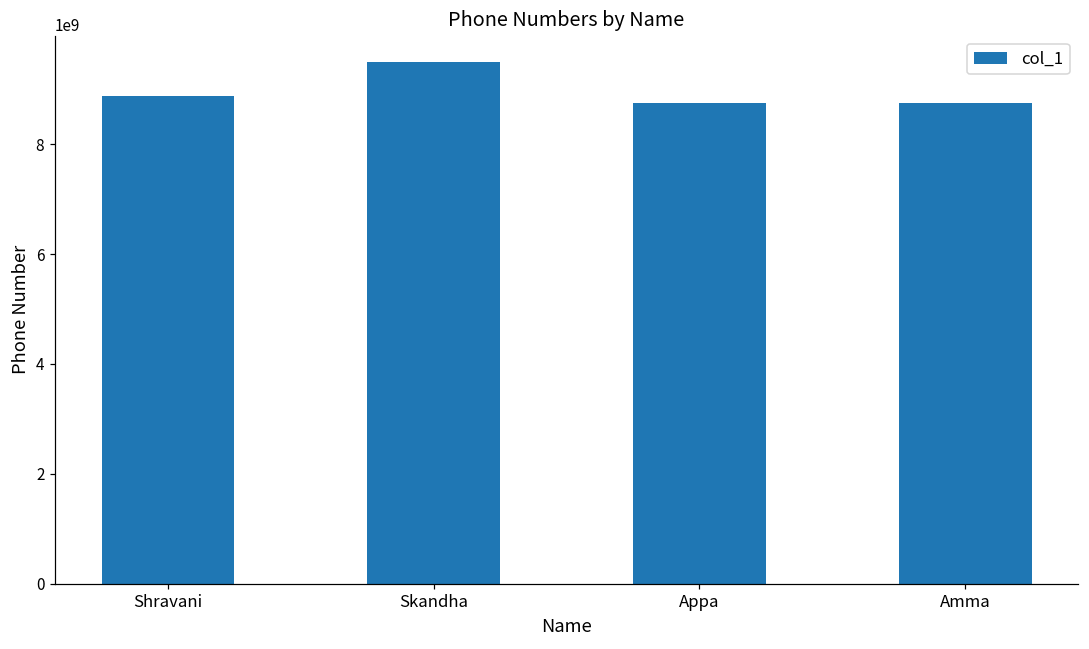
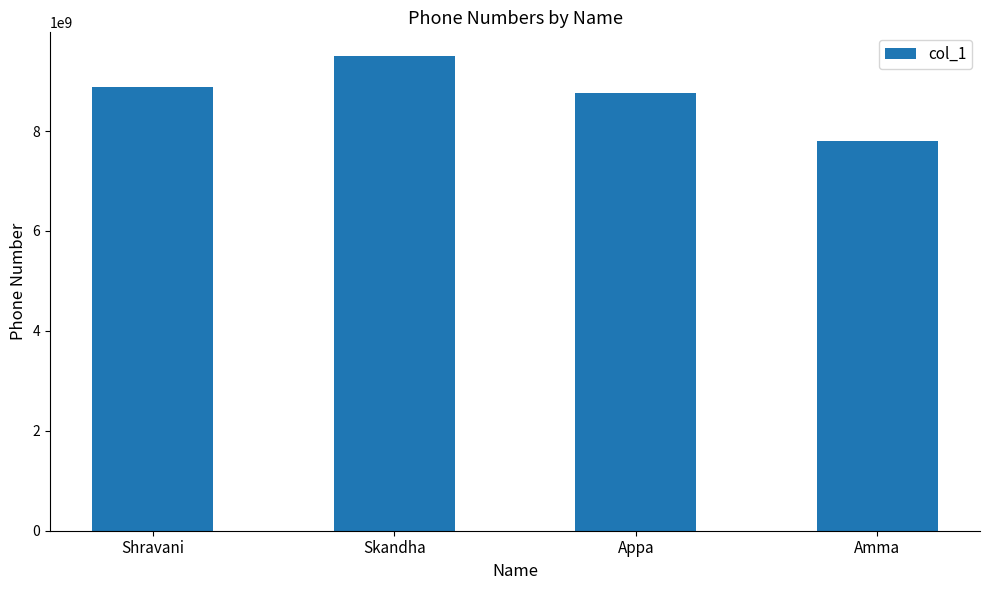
  {
    "Shravani": 8900000000,
    "Skandha": 9500000000,
    "Appa": 8800000000,
-   "Amma": 8800000000
+   "Amma": 7800000000
  }
